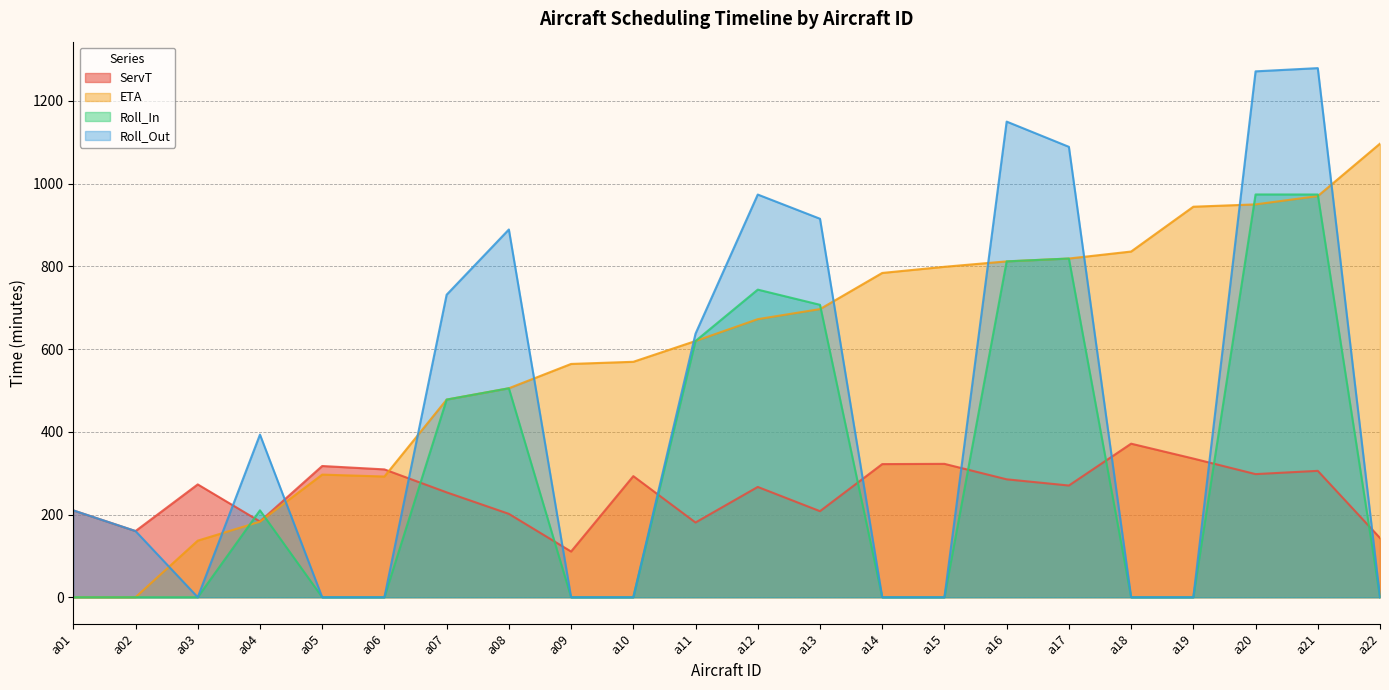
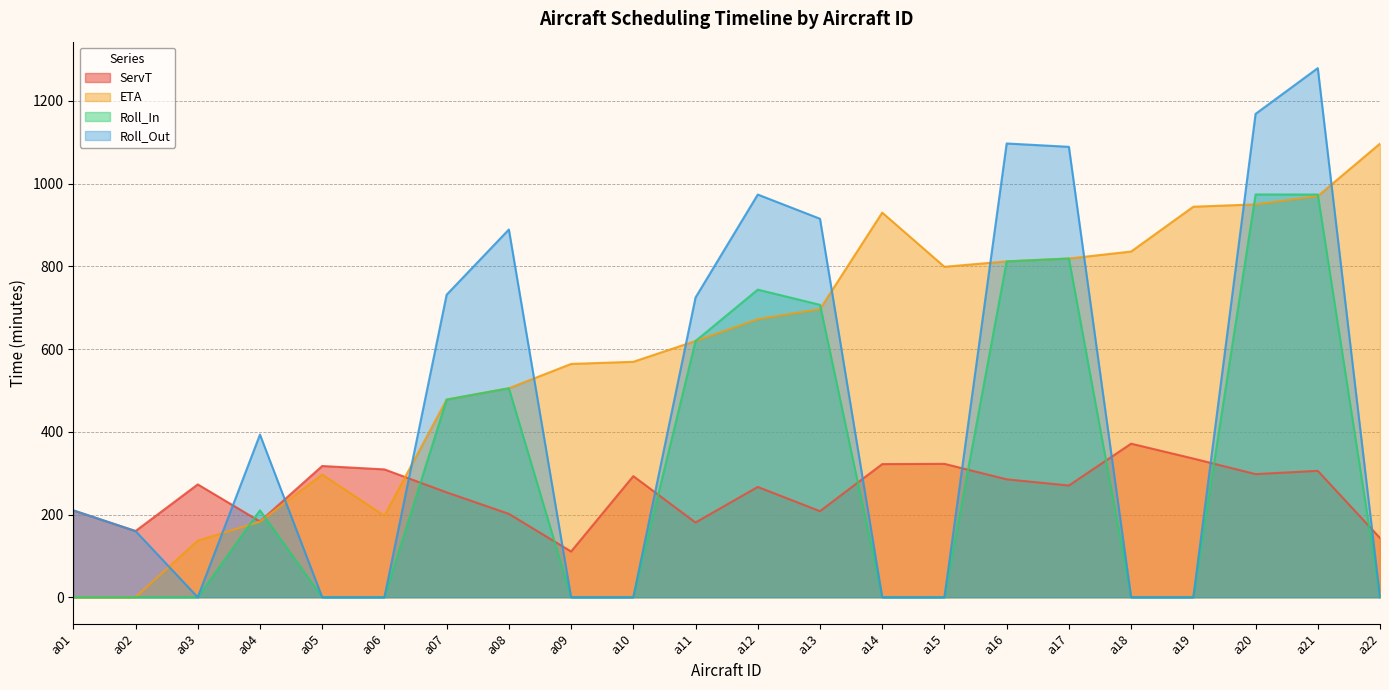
  {
    "ServT": {
      "a03": 270,
      "a05": 320,
      "a06": 310,
      "a07": 250,
      "a08": 200,
      "a09": 110,
      "a10": 290,
      "a11": 180,
      "a12": 270,
      "a13": 210,
      "a14": 320,
      "a15": 320,
      "a16": 290,
      "a17": 270,
      "a18": 370,
      "a19": 340,
      "a20": 300,
      "a21": 310,
      "a22": 140
    },
    "ETA": {
      "a03": 140,
      "a05": 300,
-     "a06": 290,
+     "a06": 200,
      "a09": 560,
      "a10": 570,
      "a12": 670,
      "a13": 700,
-     "a14": 780,
+     "a14": 930,
      "a15": 800,
      "a18": 840,
      "a19": 940,
      "a20": 950,
      "a22": 1100
    },
    "Roll_In": {
      "a04": 210,
      "a12": 740,
      "a13": 710,
      "a20": 970
    },
    "Roll_Out": {
      "a04": 390,
      "a07": 730,
      "a08": 890,
-     "a11": 640,
+     "a11": 720,
      "a12": 970,
      "a13": 920,
-     "a16": 1150,
+     "a16": 1100,
      "a17": 1090,
-     "a20": 1270,
+     "a20": 1170,
      "a21": 1280
    }
  }
